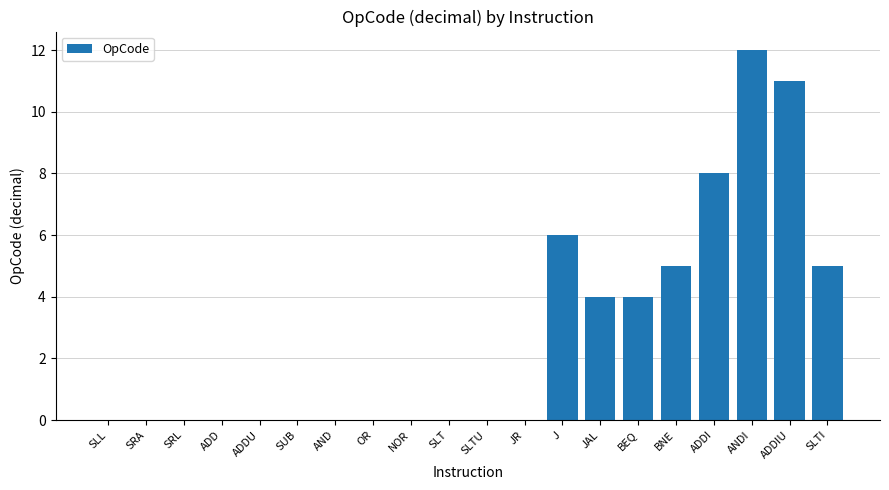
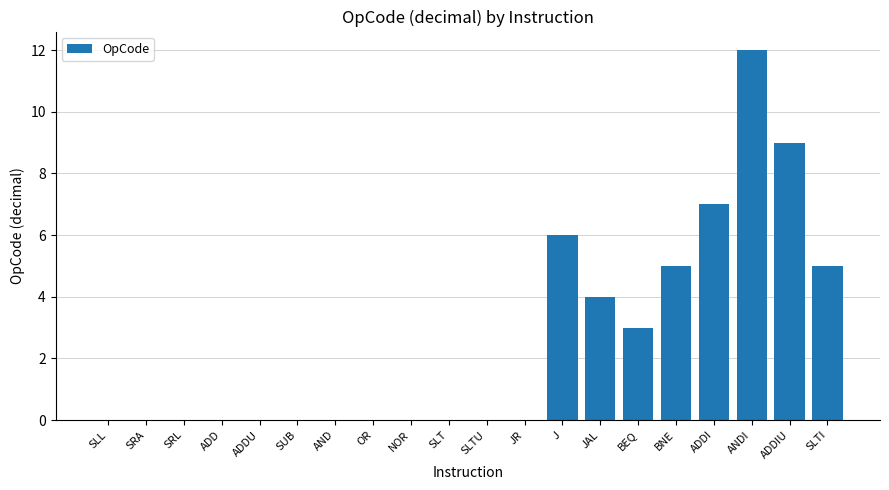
  {
    "SLL": 0,
    "SRA": 0,
    "SRL": 0,
    "ADD": 0,
    "ADDU": 0,
    "SUB": 0,
    "AND": 0,
    "OR": 0,
    "NOR": 0,
    "SLT": 0,
    "SLTU": 0,
    "JR": 0,
    "J": 6,
    "JAL": 4,
-   "BEQ": 4,
+   "BEQ": 3,
    "BNE": 5,
-   "ADDI": 8,
+   "ADDI": 7,
    "ANDI": 12,
-   "ADDIU": 11,
+   "ADDIU": 9,
    "SLTI": 5
  }
